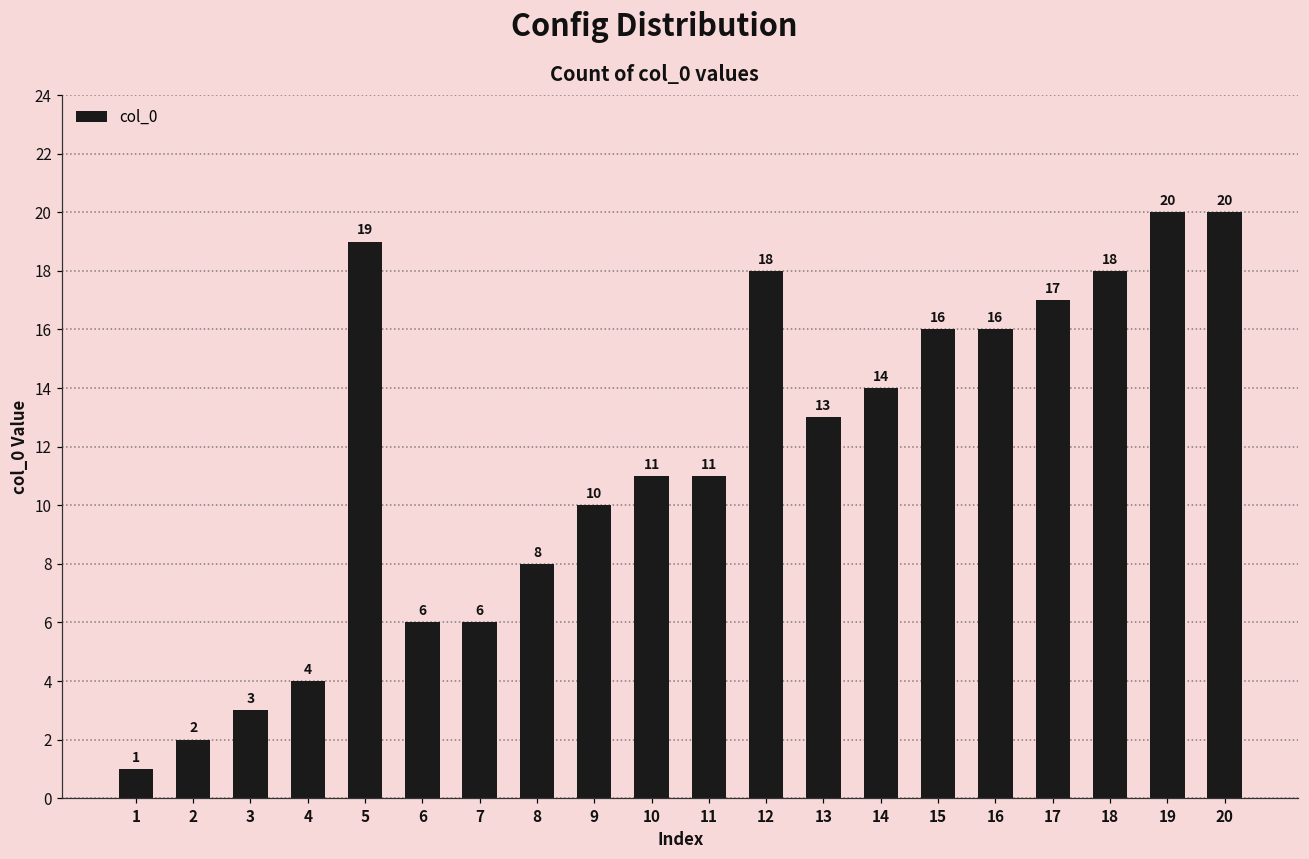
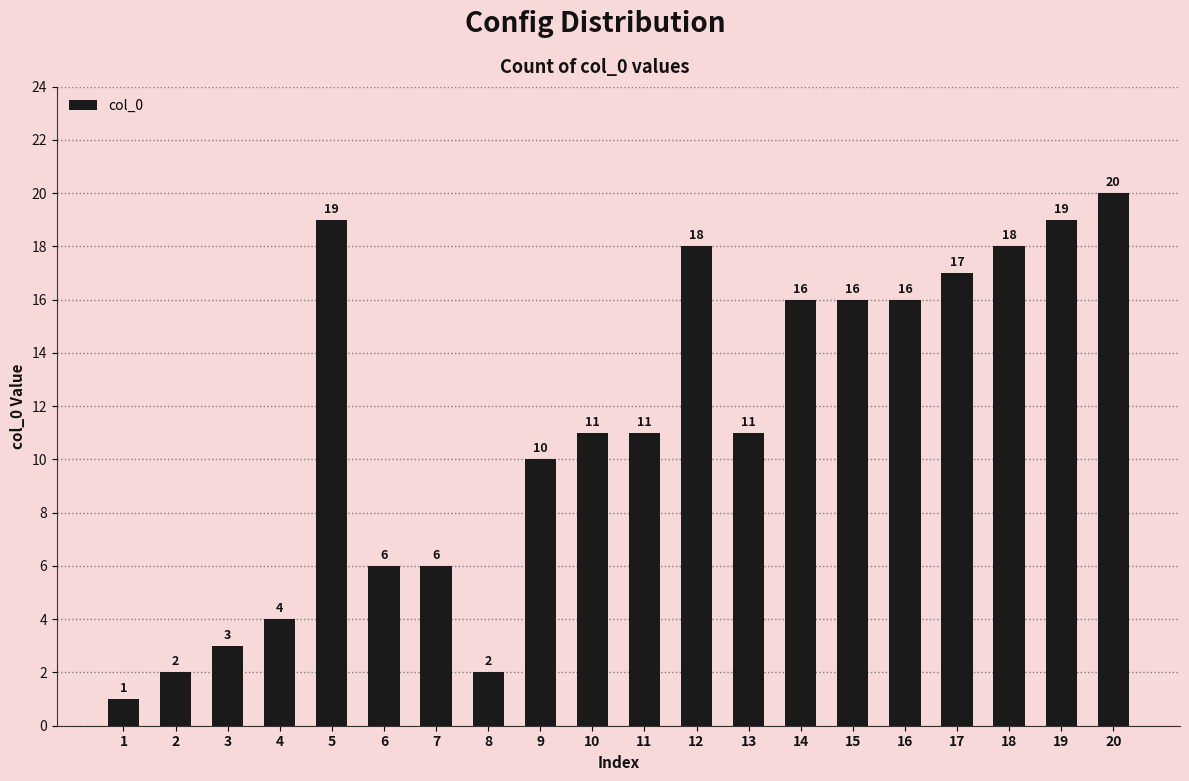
  {
    "1": 1,
    "2": 2,
    "3": 3,
    "4": 4,
    "5": 19,
    "6": 6,
    "7": 6,
-   "8": 8,
+   "8": 2,
    "9": 10,
    "10": 11,
    "11": 11,
    "12": 18,
-   "13": 13,
-   "14": 14,
+   "13": 11,
+   "14": 16,
    "15": 16,
    "16": 16,
    "17": 17,
    "18": 18,
-   "19": 20,
+   "19": 19,
    "20": 20
  }
